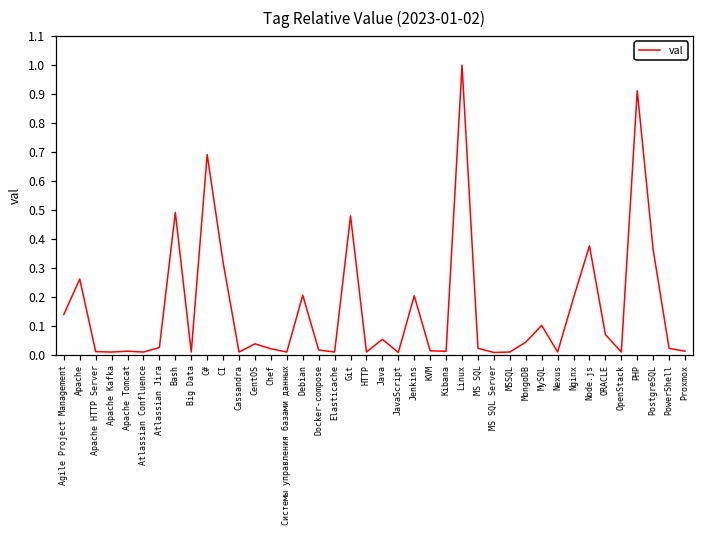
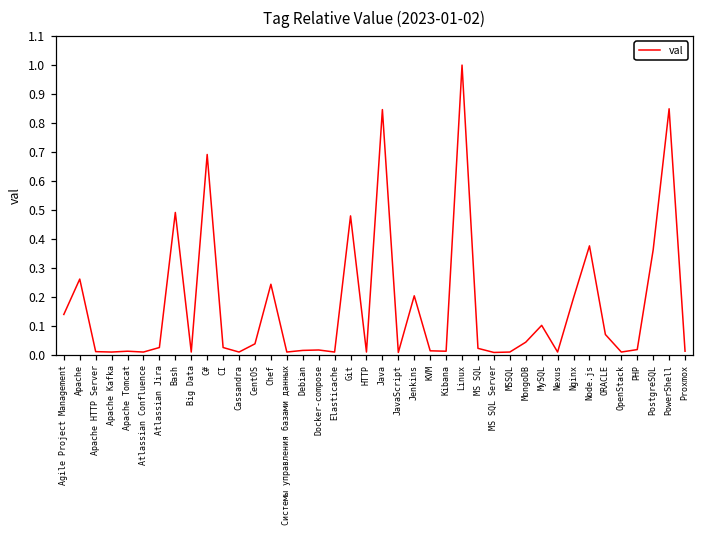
  {
    "Agile Project Management": 0.14,
    "Apache": 0.26,
    "Apache HTTP Server": 0.01,
    "Apache Kafka": 0.01,
    "Apache Tomcat": 0.01,
    "Atlassian Confluence": 0.01,
    "Atlassian Jira": 0.02,
    "Bash": 0.49,
    "Big Data": 0.01,
    "C#": 0.69,
-   "CI": 0.32,
+   "CI": 0.02,
    "Cassandra": 0.01,
    "CentOS": 0.04,
-   "Chef": 0.02,
+   "Chef": 0.24,
    "Cистемы управления базами данных": 0.01,
-   "Debian": 0.20,
+   "Debian": 0.01,
    "Docker-compose": 0.02,
    "Elasticache": 0.01,
    "Git": 0.48,
    "HTTP": 0.01,
-   "Java": 0.05,
+   "Java": 0.85,
    "JavaScript": 0.01,
    "Jenkins": 0.20,
    "KVM": 0.01,
    "Kibana": 0.01,
    "Linux": 1.00,
    "MS SQL": 0.02,
    "MS SQL Server": 0.01,
    "MSSQL": 0.01,
    "MongoDB": 0.04,
    "MySQL": 0.10,
    "Nexus": 0.01,
    "Nginx": 0.20,
    "Node.js": 0.38,
    "ORACLE": 0.07,
    "OpenStack": 0.01,
-   "PHP": 0.91,
+   "PHP": 0.02,
    "PostgreSQL": 0.36,
-   "PowerShell": 0.02,
+   "PowerShell": 0.85,
    "Proxmox": 0.01
  }
